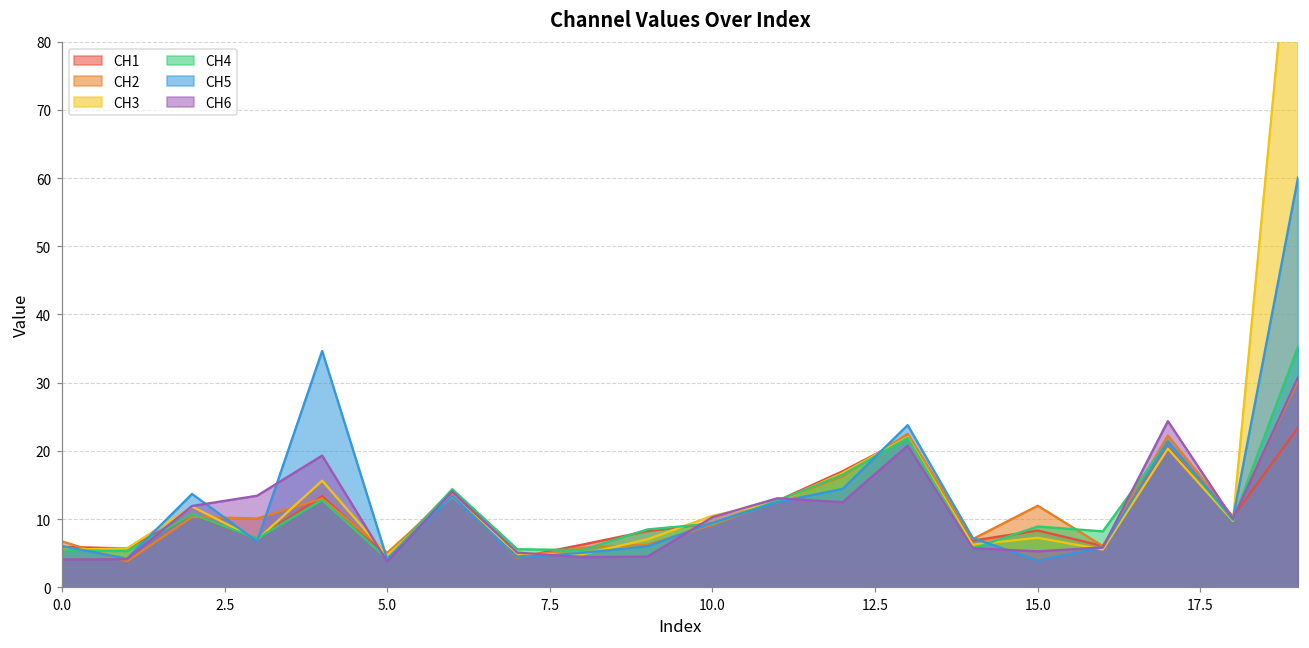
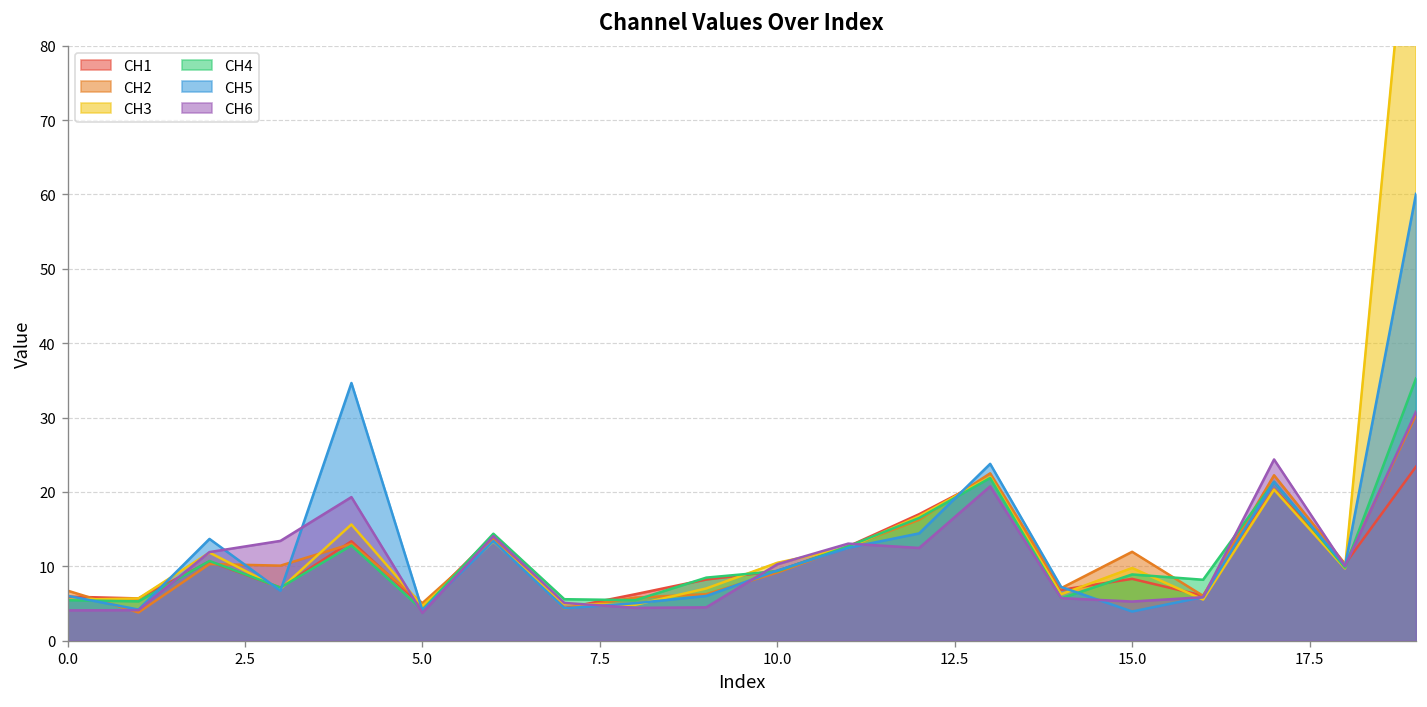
  {
    "CH3": {
-     "15.0": 7
+     "15.0": 10
    },
    "CH4": {
      "15.0": 9
    },
    "CH5": {
      "15.0": 4
    },
    "CH6": {
      "0.0": 4,
      "15.0": 5
    }
  }
